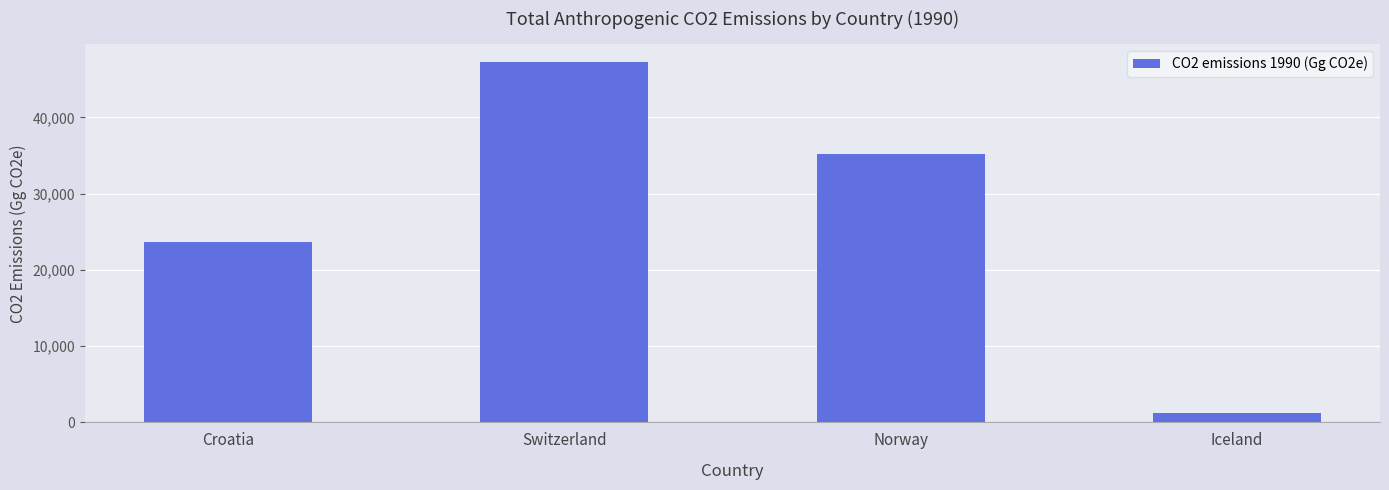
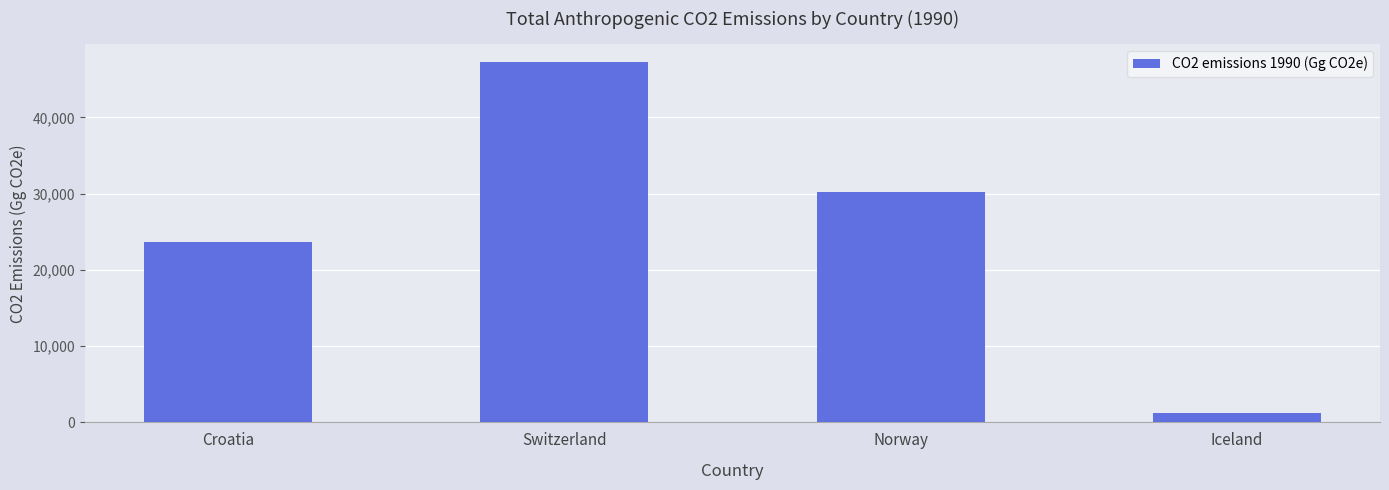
  {
    "Croatia": "24,000",
    "Switzerland": "47,000",
-   "Norway": "35,000",
+   "Norway": "30,000",
    "Iceland": "1,000"
  }
